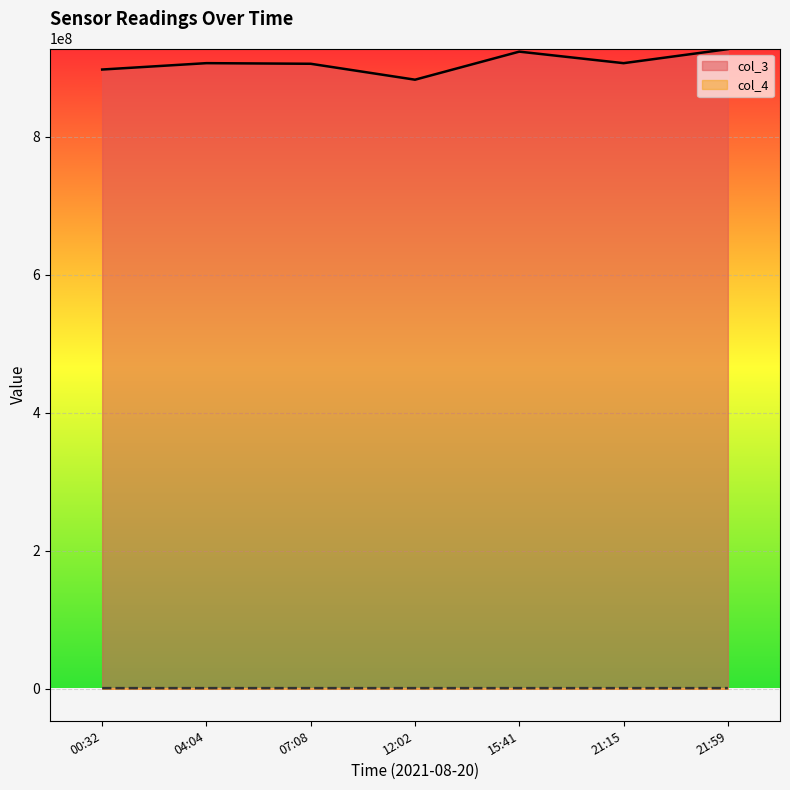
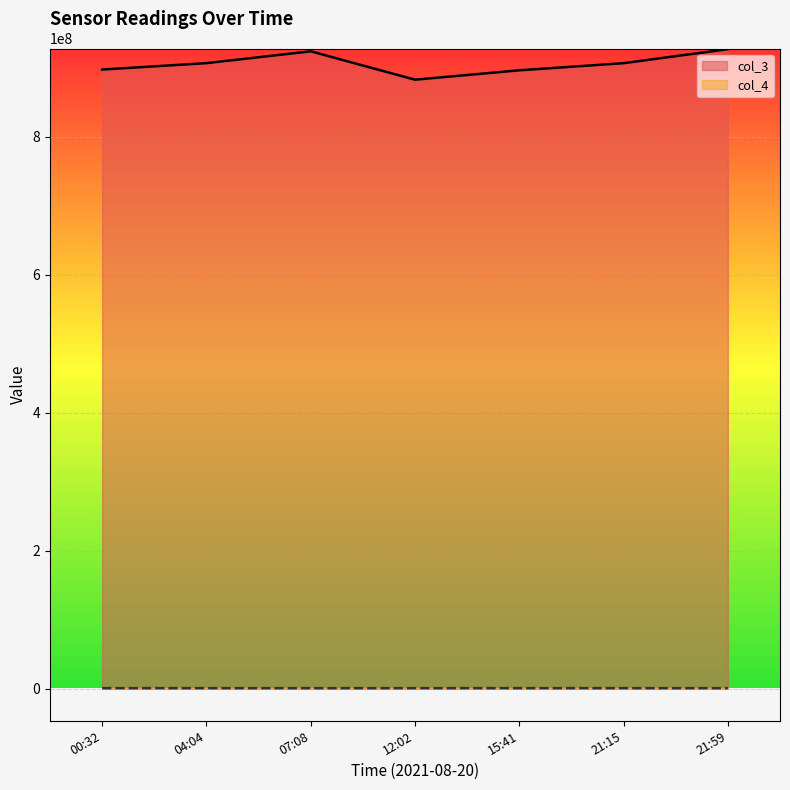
  {
    "col_3": {
      "00:32": 900000000,
      "04:04": 910000000,
-     "07:08": 910000000,
+     "07:08": 920000000,
      "12:02": 880000000,
-     "15:41": 920000000,
+     "15:41": 900000000,
      "21:15": 910000000,
      "21:59": 930000000
    },
    "col_4": {
      "00:32": 0,
      "04:04": 0,
      "07:08": 0,
      "12:02": 0,
      "15:41": 0,
      "21:15": 0,
      "21:59": 0
    }
  }
